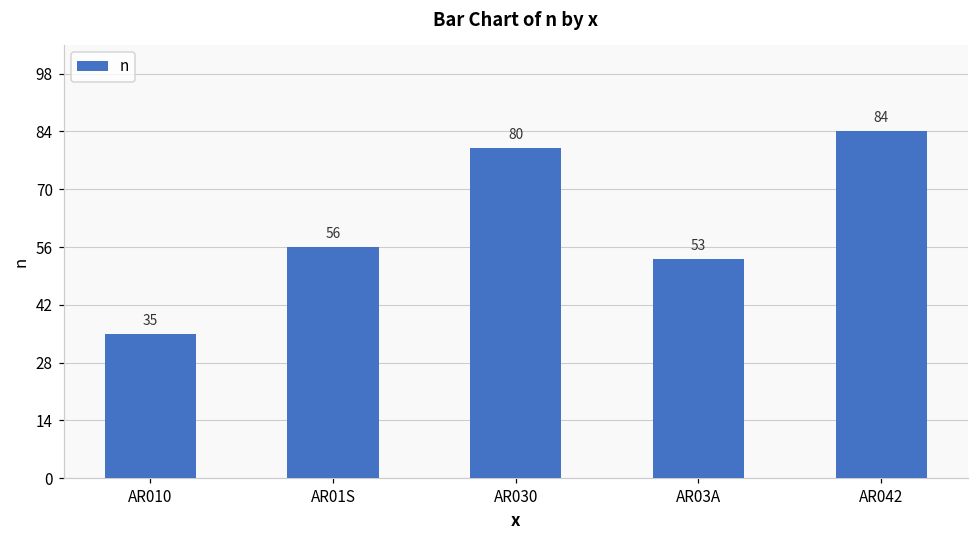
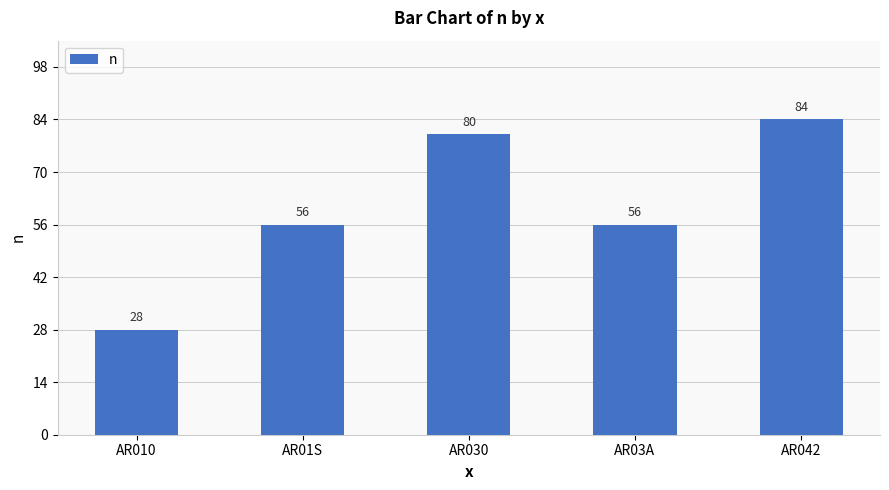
  {
-   "AR010": 35,
+   "AR010": 28,
    "AR01S": 56,
    "AR030": 80,
-   "AR03A": 53,
+   "AR03A": 56,
    "AR042": 84
  }
